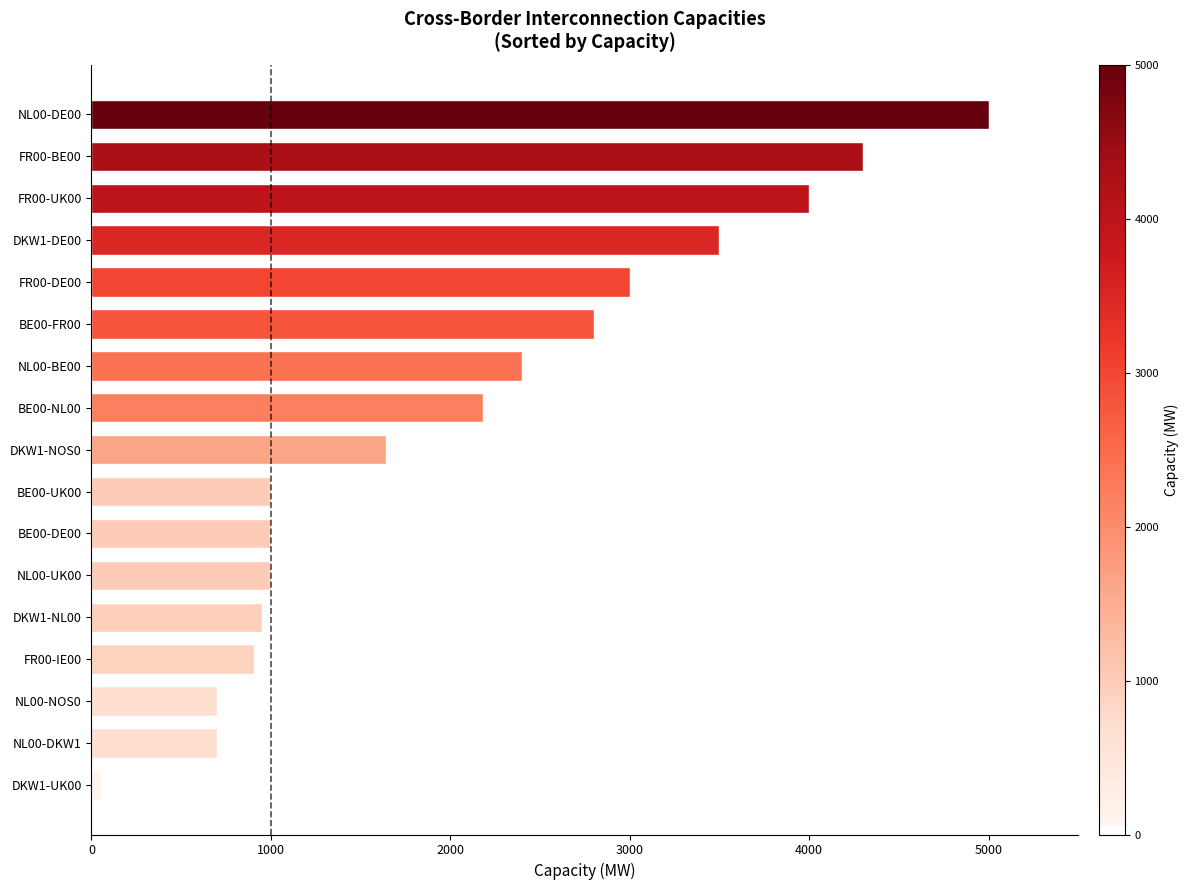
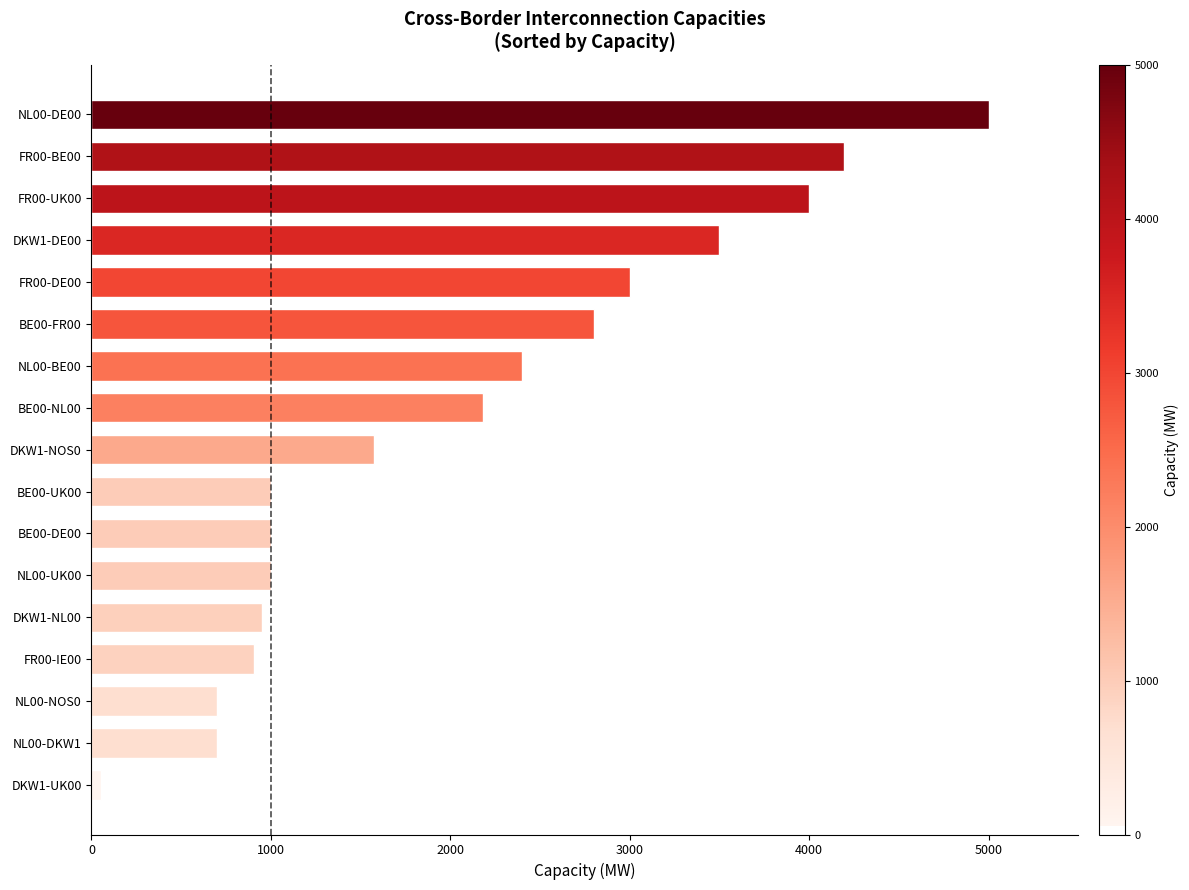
  {
    "NL00-DE00": 5000,
-   "FR00-BE00": 4300,
+   "FR00-BE00": 4190,
    "FR00-UK00": 4000,
    "DKW1-DE00": 3500,
    "FR00-DE00": 3000,
    "BE00-FR00": 2800,
    "NL00-BE00": 2400,
    "BE00-NL00": 2180,
-   "DKW1-NOS0": 1640,
+   "DKW1-NOS0": 1580,
    "BE00-UK00": 1000,
    "BE00-DE00": 1000,
    "NL00-UK00": 1000,
    "DKW1-NL00": 950,
    "FR00-IE00": 910,
    "NL00-NOS0": 700,
    "NL00-DKW1": 700,
    "DKW1-UK00": 50
  }
